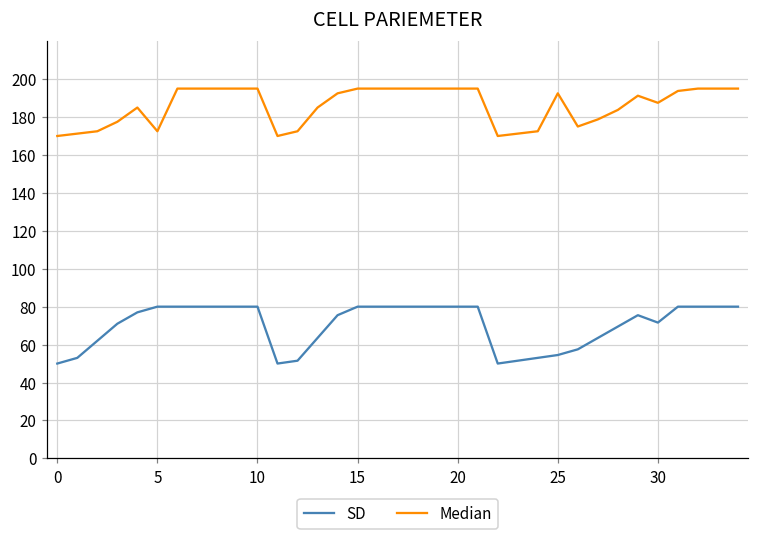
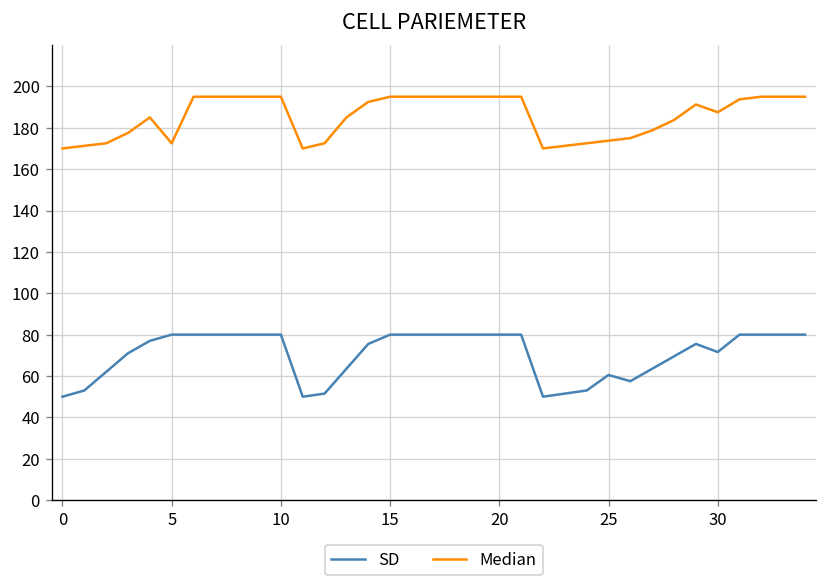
  {
    "SD": {
      "0": 50,
      "5": 80,
      "10": 80,
      "15": 80,
      "20": 80,
-     "25": 55,
+     "25": 61,
      "30": 72
    },
    "Median": {
      "0": 170,
      "5": 173,
      "10": 195,
      "15": 195,
      "20": 195,
-     "25": 193,
+     "25": 174,
      "30": 188
    }
  }
